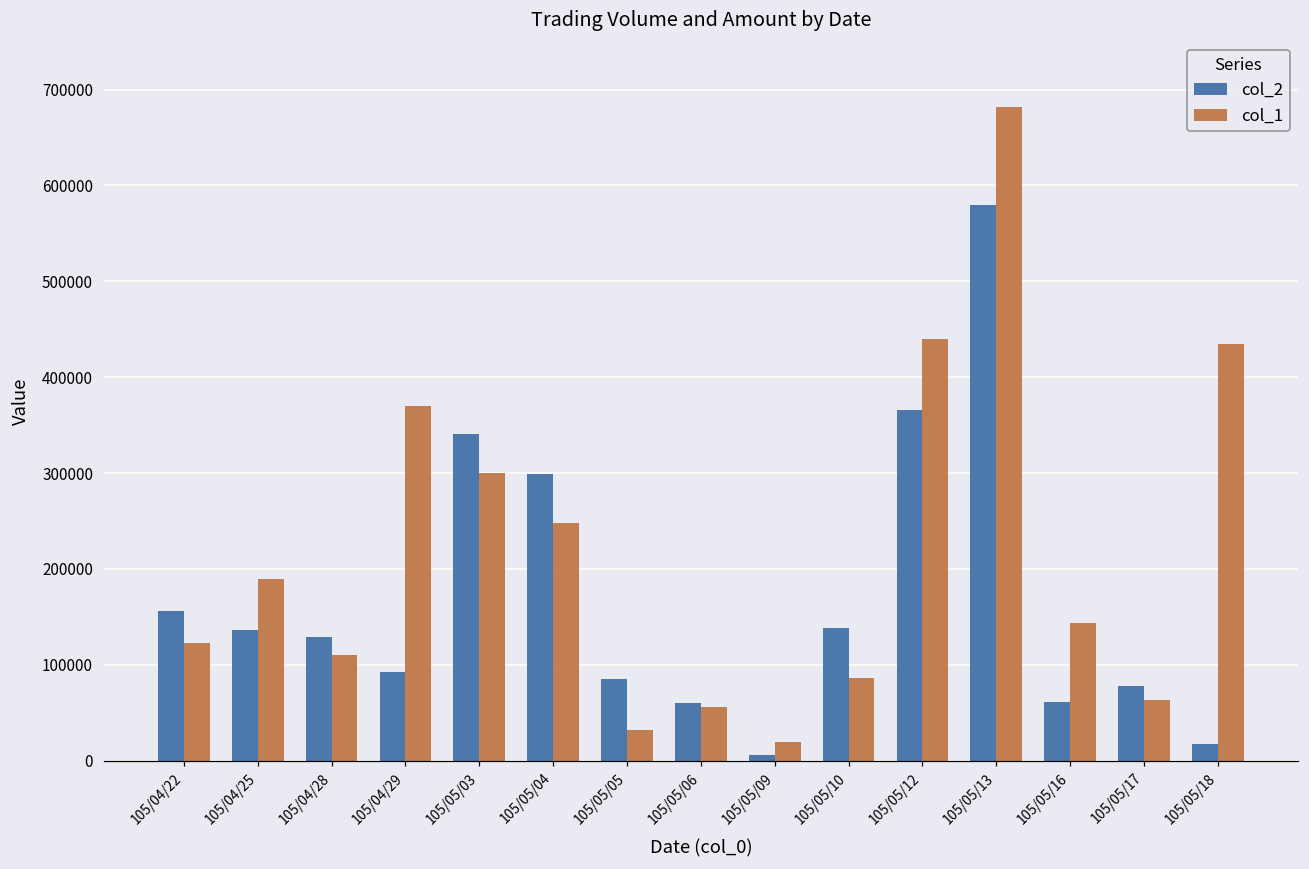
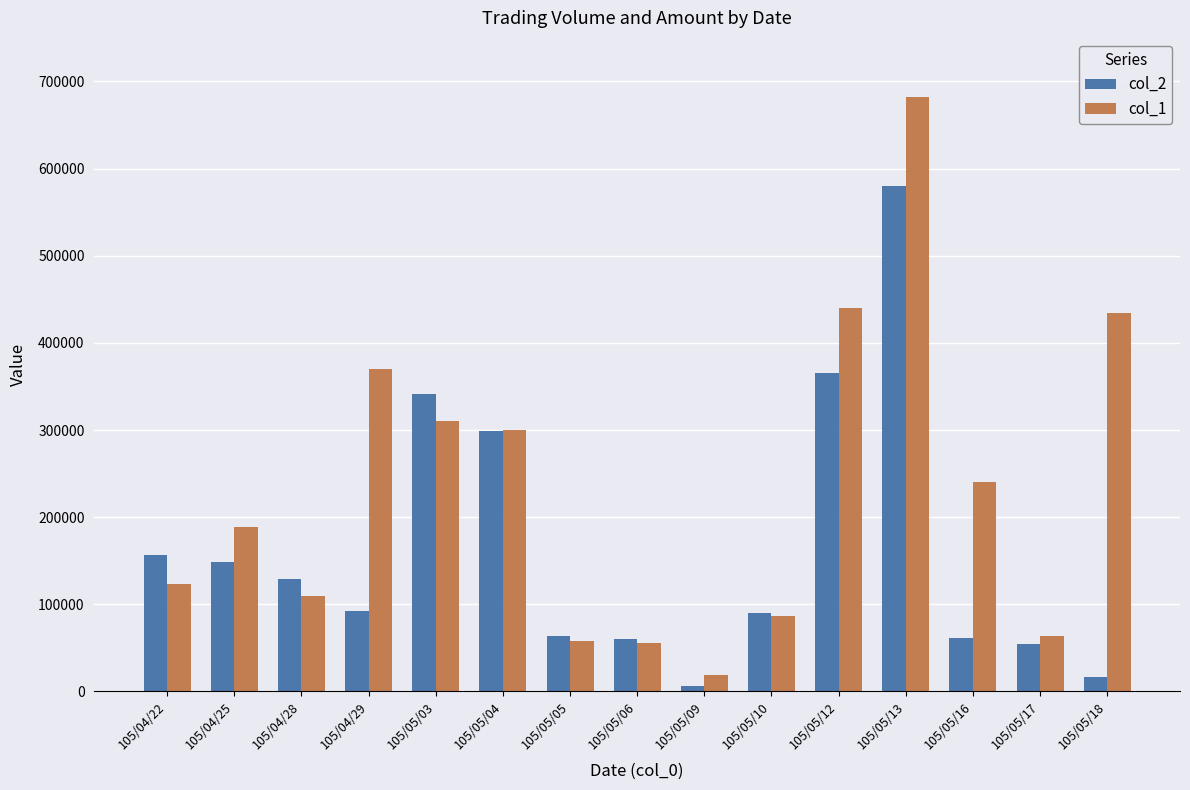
  {
    "col_2": {
      "105/04/22": 160000,
-     "105/04/25": 140000,
+     "105/04/25": 150000,
      "105/04/28": 130000,
      "105/04/29": 90000,
      "105/05/03": 340000,
      "105/05/04": 300000,
-     "105/05/05": 80000,
+     "105/05/05": 60000,
      "105/05/06": 60000,
      "105/05/09": 10000,
-     "105/05/10": 140000,
+     "105/05/10": 90000,
      "105/05/12": 370000,
      "105/05/13": 580000,
      "105/05/16": 60000,
-     "105/05/17": 80000,
+     "105/05/17": 60000,
      "105/05/18": 20000
    },
    "col_1": {
      "105/04/22": 120000,
      "105/04/25": 190000,
      "105/04/28": 110000,
      "105/04/29": 370000,
-     "105/05/03": 300000,
-     "105/05/04": 250000,
-     "105/05/05": 30000,
+     "105/05/03": 310000,
+     "105/05/04": 300000,
+     "105/05/05": 60000,
      "105/05/06": 60000,
      "105/05/09": 20000,
      "105/05/10": 90000,
      "105/05/12": 440000,
      "105/05/13": 680000,
-     "105/05/16": 140000,
+     "105/05/16": 240000,
      "105/05/17": 60000,
      "105/05/18": 430000
    }
  }
